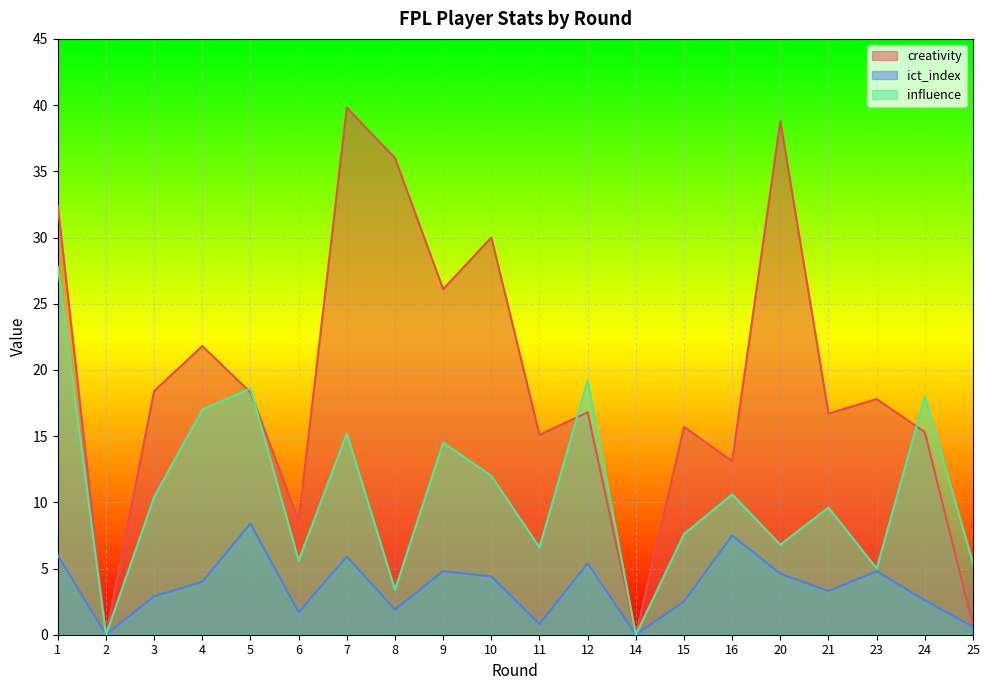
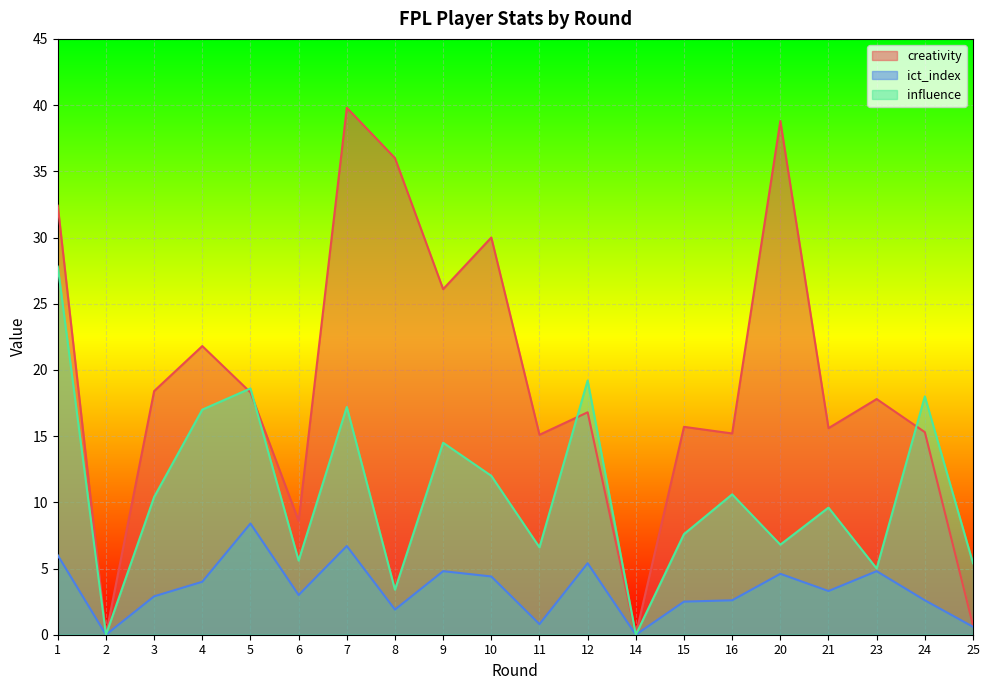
  {
    "creativity": {
      "1": 32.4,
      "3": 18.4,
      "4": 21.8,
      "5": 18.3,
      "6": 8.6,
      "7": 39.8,
      "8": 36.0,
      "9": 26.1,
      "10": 30.0,
      "11": 15.1,
      "12": 16.8,
      "15": 15.7,
-     "16": 13.1,
+     "16": 15.2,
      "20": 38.8,
-     "21": 16.7,
+     "21": 15.6,
      "23": 17.8,
      "24": 15.3
    },
    "ict_index": {
      "1": 6.0,
      "3": 2.9,
      "4": 4.0,
      "5": 8.4,
-     "6": 1.7,
-     "7": 5.9,
+     "6": 3.0,
+     "7": 6.7,
      "8": 1.9,
      "9": 4.8,
      "10": 4.4,
      "11": 0.8,
      "12": 5.4,
      "15": 2.5,
-     "16": 7.5,
+     "16": 2.6,
      "20": 4.6,
      "21": 3.3,
      "23": 4.8,
      "24": 2.6
    },
    "influence": {
      "1": 27.8,
      "3": 10.4,
      "4": 17.0,
      "5": 18.6,
      "6": 5.6,
-     "7": 15.2,
+     "7": 17.2,
      "8": 3.4,
      "9": 14.5,
      "10": 12.0,
      "11": 6.6,
      "12": 19.2,
      "15": 7.6,
      "16": 10.6,
      "20": 6.8,
      "21": 9.6,
      "23": 5.0,
      "24": 18.0,
      "25": 5.4
    }
  }
